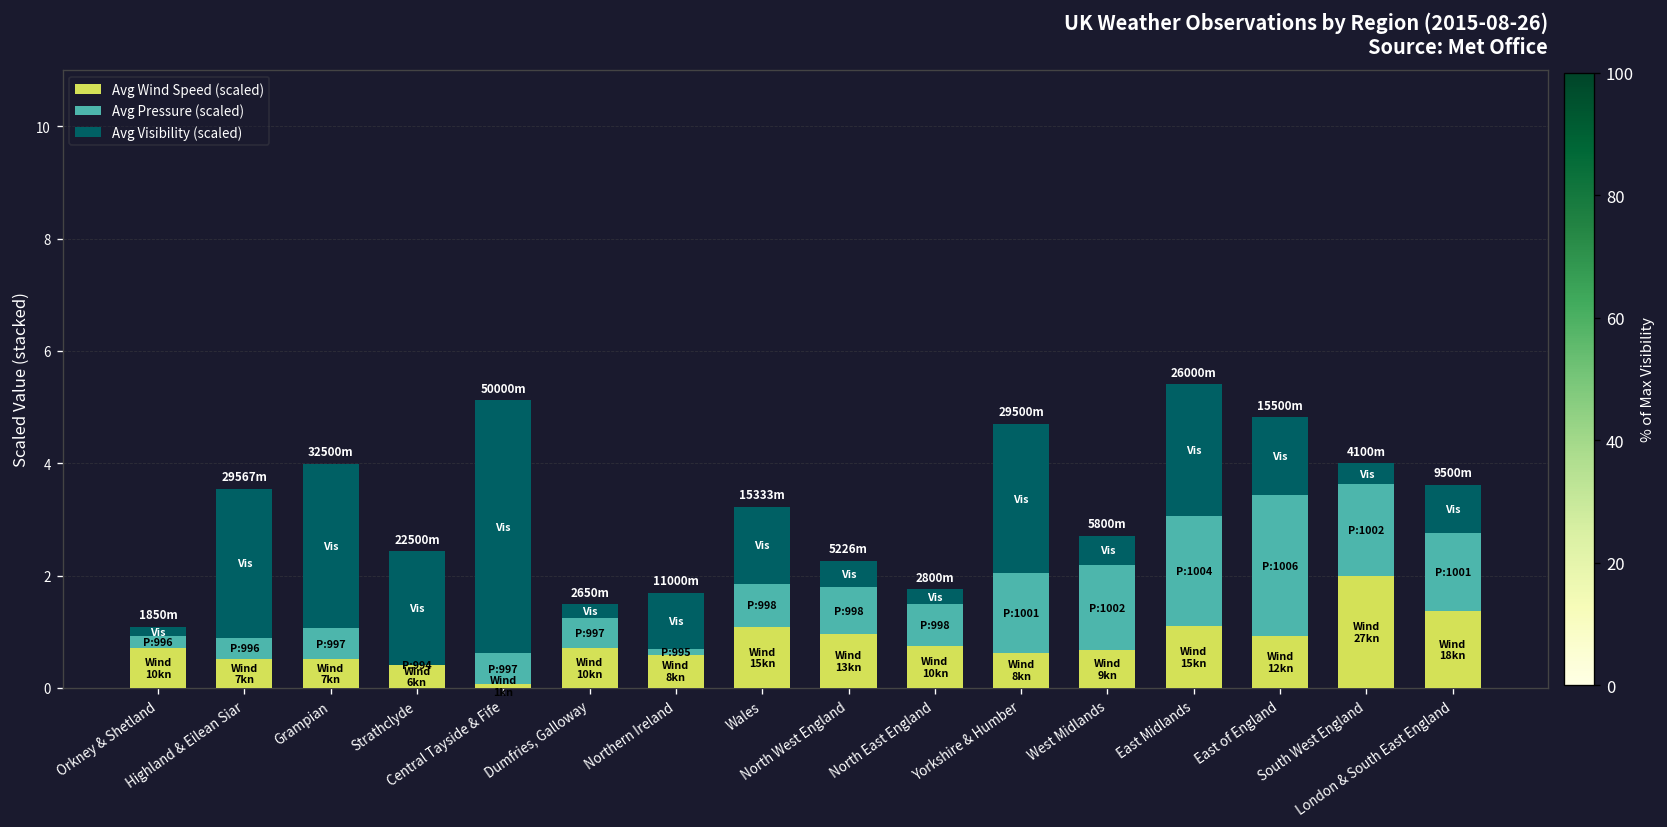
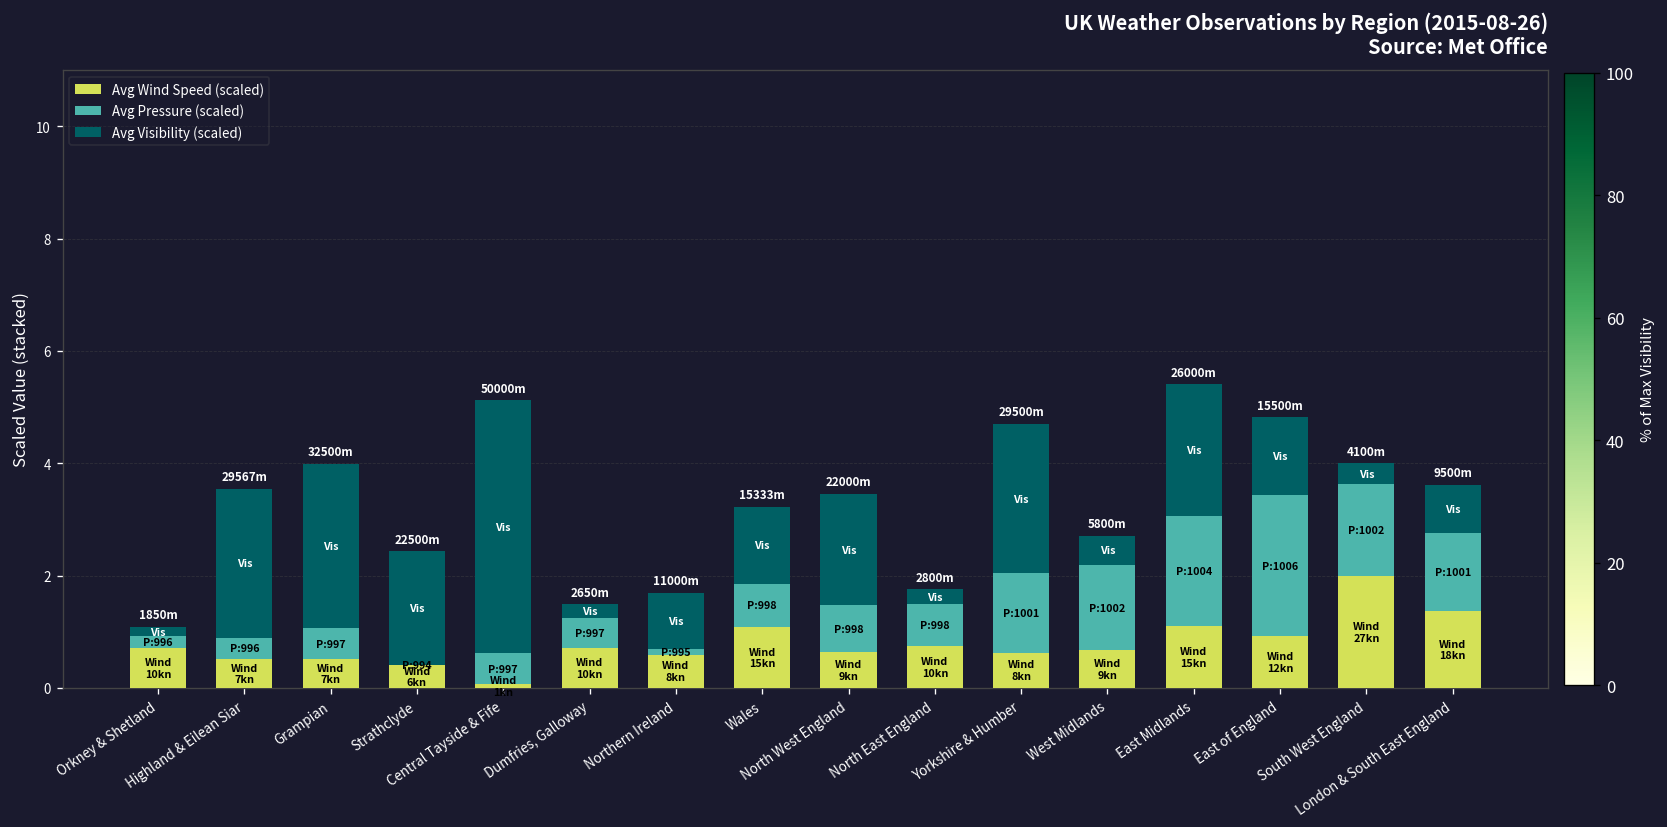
  {
    "Avg Wind Speed (scaled)": {
-     "North West England": "13"
+     "North West England": "9"
    },
    "Avg Pressure (scaled)": {
      "Central Tayside & Fife": "1"
    },
    "Avg Visibility (scaled)": {
-     "North West England": "5226m"
+     "North West England": "22000m"
    }
  }
